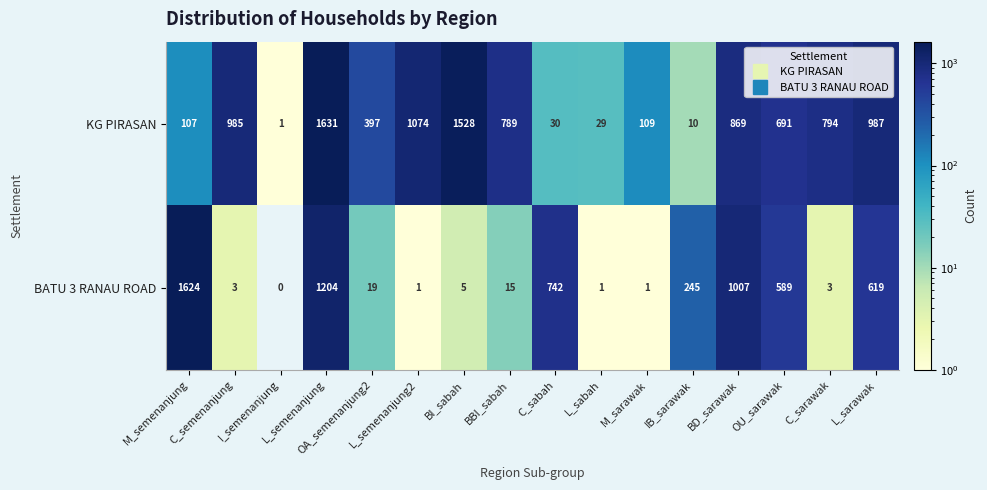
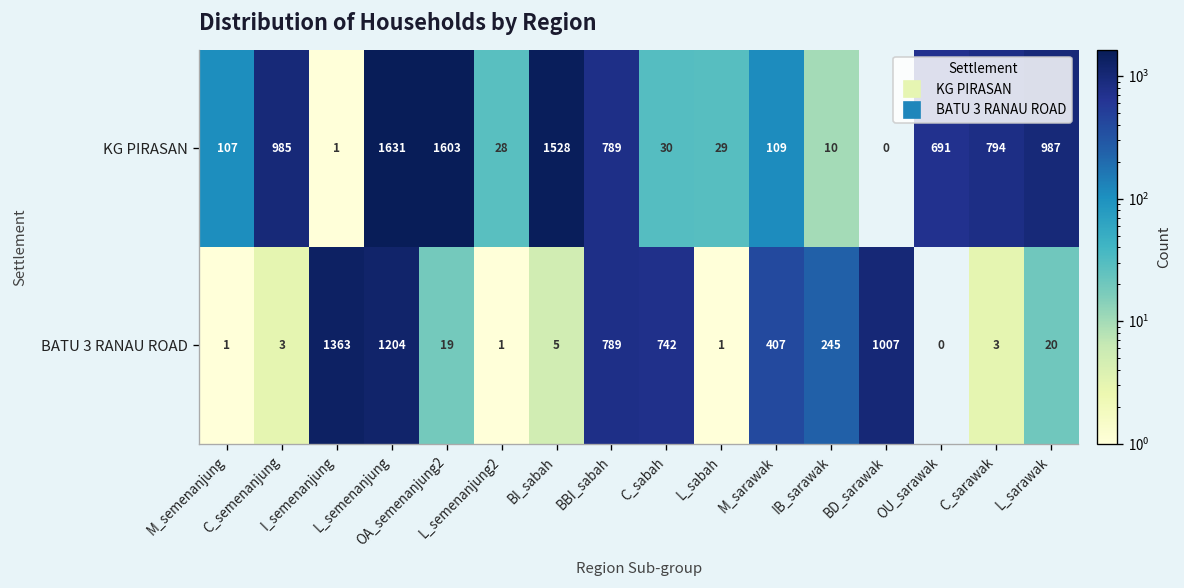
  {
    "KG PIRASAN": {
      "M_semenanjung": 107,
      "C_semenanjung": 985,
      "I_semenanjung": 1,
      "L_semenanjung": 1631,
-     "OA_semenanjung2": 397,
-     "L_semenanjung2": 1074,
+     "OA_semenanjung2": 1603,
+     "L_semenanjung2": 28,
      "BI_sabah": 1528,
      "BBI_sabah": 789,
      "C_sabah": 30,
      "L_sabah": 29,
      "M_sarawak": 109,
      "IB_sarawak": 10,
-     "BD_sarawak": 869,
+     "BD_sarawak": 0,
      "OU_sarawak": 691,
      "C_sarawak": 794,
      "L_sarawak": 987
    },
    "BATU 3 RANAU ROAD": {
-     "M_semenanjung": 1624,
+     "M_semenanjung": 1,
      "C_semenanjung": 3,
-     "I_semenanjung": 0,
+     "I_semenanjung": 1363,
      "L_semenanjung": 1204,
      "OA_semenanjung2": 19,
      "L_semenanjung2": 1,
      "BI_sabah": 5,
-     "BBI_sabah": 15,
+     "BBI_sabah": 789,
      "C_sabah": 742,
      "L_sabah": 1,
-     "M_sarawak": 1,
+     "M_sarawak": 407,
      "IB_sarawak": 245,
      "BD_sarawak": 1007,
-     "OU_sarawak": 589,
+     "OU_sarawak": 0,
      "C_sarawak": 3,
-     "L_sarawak": 619
+     "L_sarawak": 20
    }
  }
